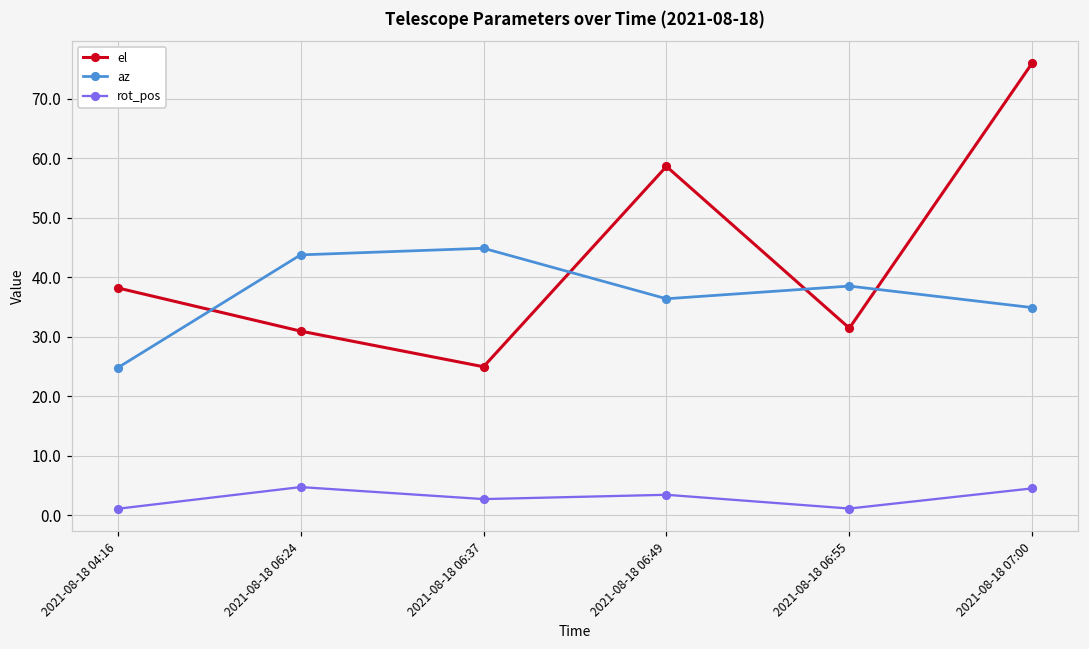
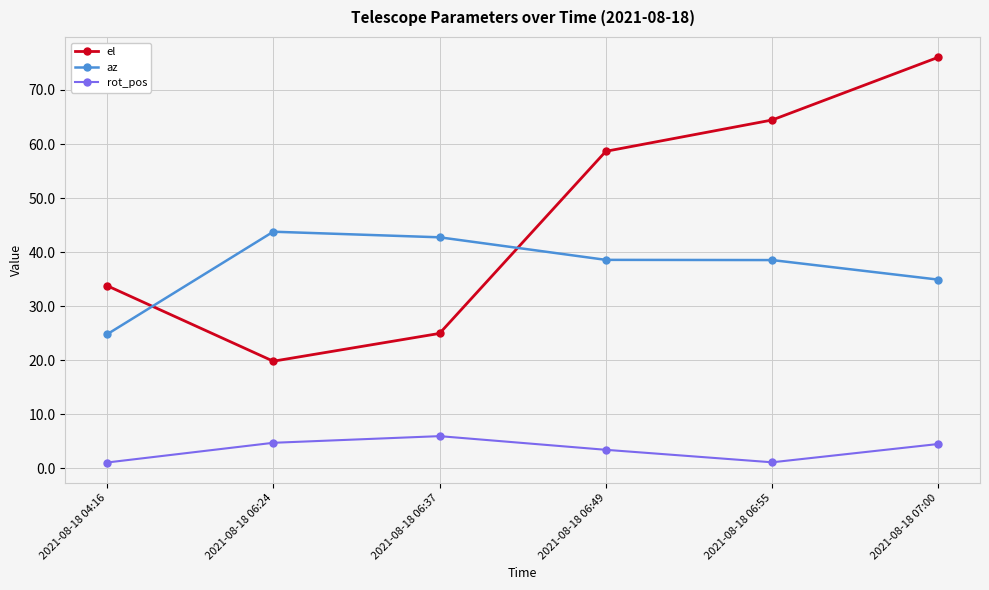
  {
    "el": {
-     "2021-08-18 04:16": 38,
-     "2021-08-18 06:24": 31,
+     "2021-08-18 04:16": 34,
+     "2021-08-18 06:24": 20,
      "2021-08-18 06:37": 25,
      "2021-08-18 06:49": 59,
-     "2021-08-18 06:55": 31,
+     "2021-08-18 06:55": 64,
      "2021-08-18 07:00": 76
    },
    "az": {
      "2021-08-18 04:16": 25,
      "2021-08-18 06:24": 44,
-     "2021-08-18 06:37": 45,
-     "2021-08-18 06:49": 36,
+     "2021-08-18 06:37": 43,
+     "2021-08-18 06:49": 39,
      "2021-08-18 06:55": 39,
      "2021-08-18 07:00": 35
    },
    "rot_pos": {
      "2021-08-18 04:16": 1,
      "2021-08-18 06:24": 5,
-     "2021-08-18 06:37": 3,
+     "2021-08-18 06:37": 6,
      "2021-08-18 06:49": 3,
      "2021-08-18 06:55": 1,
      "2021-08-18 07:00": 4
    }
  }
